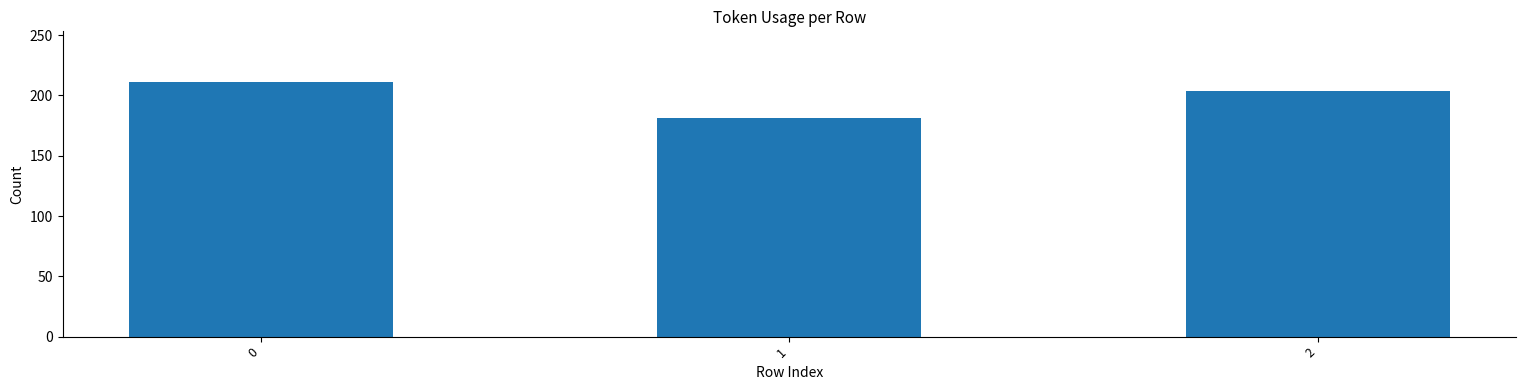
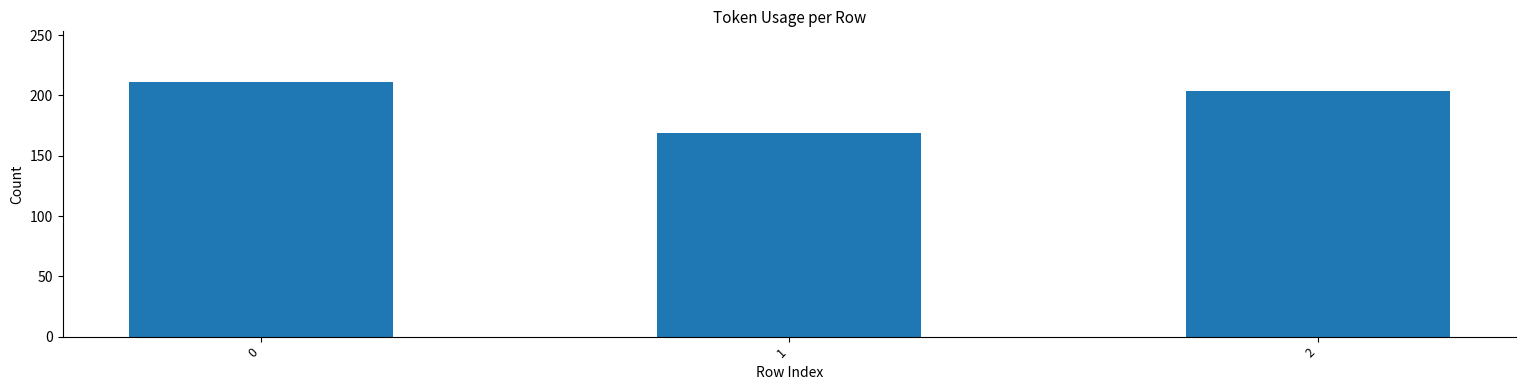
  {
    "0": 211,
-   "1": 181,
+   "1": 169,
    "2": 204
  }
